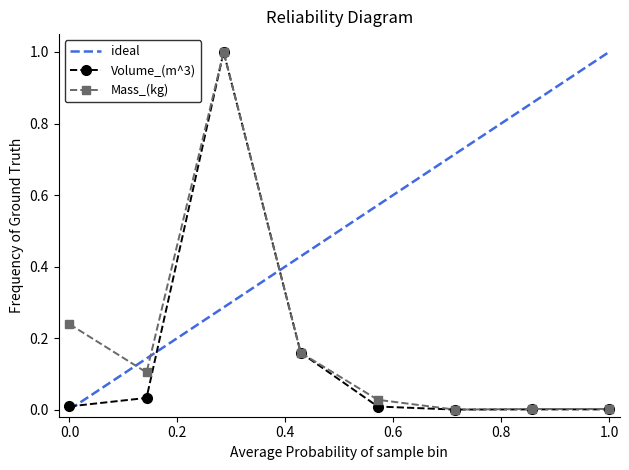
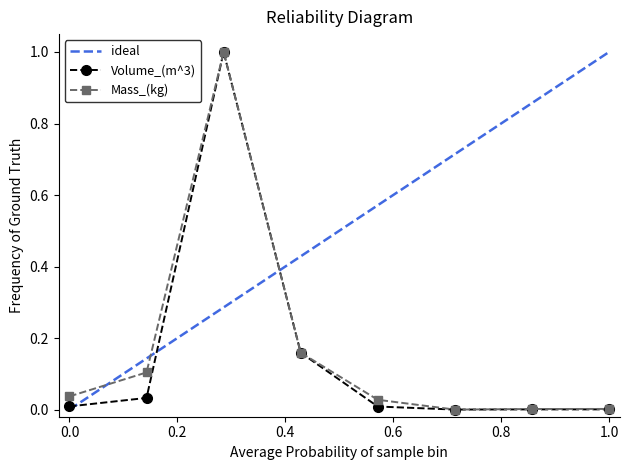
  {
    "ideal": {
      "0.0": 0.00,
      "1.0": 1.00
    },
    "Volume_(m^3)": {
      "0.0": 0.01
    },
    "Mass_(kg)": {
-     "0.0": 0.24
+     "0.0": 0.04
    }
  }
